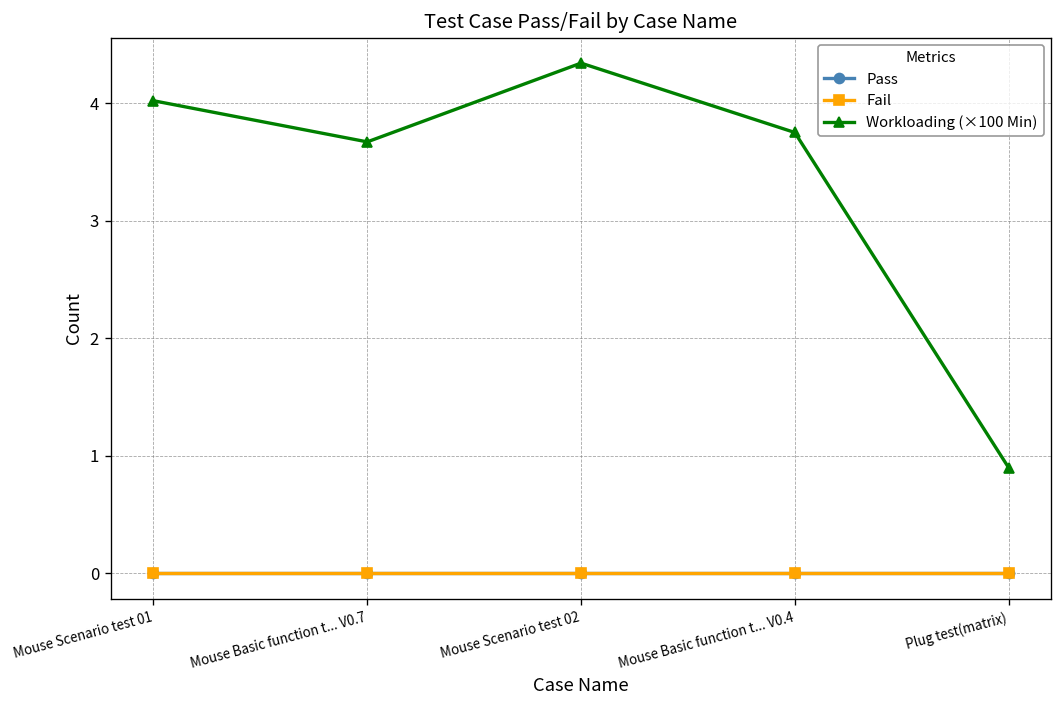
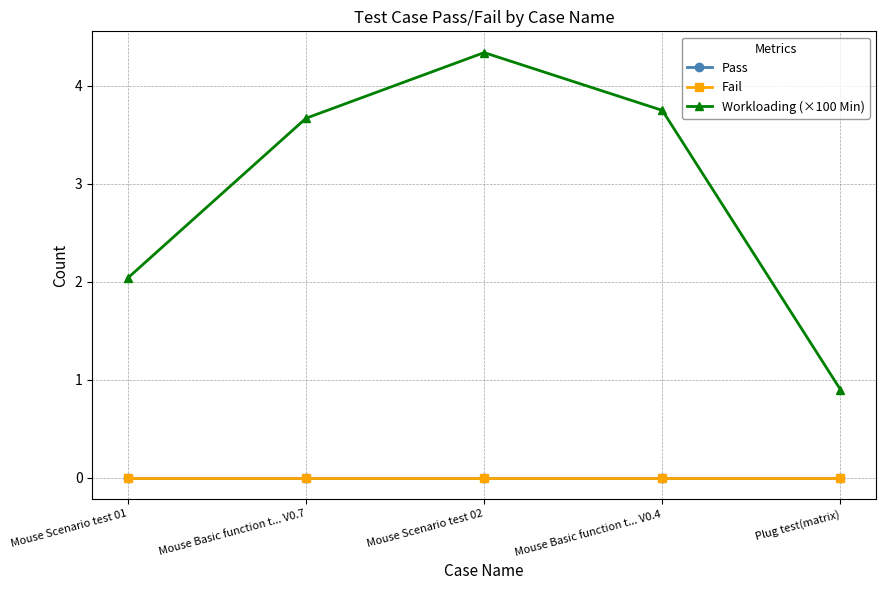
  {
    "Fail": {
      "Mouse Scenario test 01": 0.0,
      "Mouse Basic function t... V0.7": 0.0,
      "Mouse Scenario test 02": 0.0,
      "Mouse Basic function t... V0.4": 0.0,
      "Plug test(matrix)": 0.0
    },
    "Workloading (×100 Min)": {
-     "Mouse Scenario test 01": 4.0,
+     "Mouse Scenario test 01": 2.0,
      "Mouse Basic function t... V0.7": 3.7,
      "Mouse Scenario test 02": 4.3,
      "Mouse Basic function t... V0.4": 3.8,
      "Plug test(matrix)": 0.9
    }
  }
